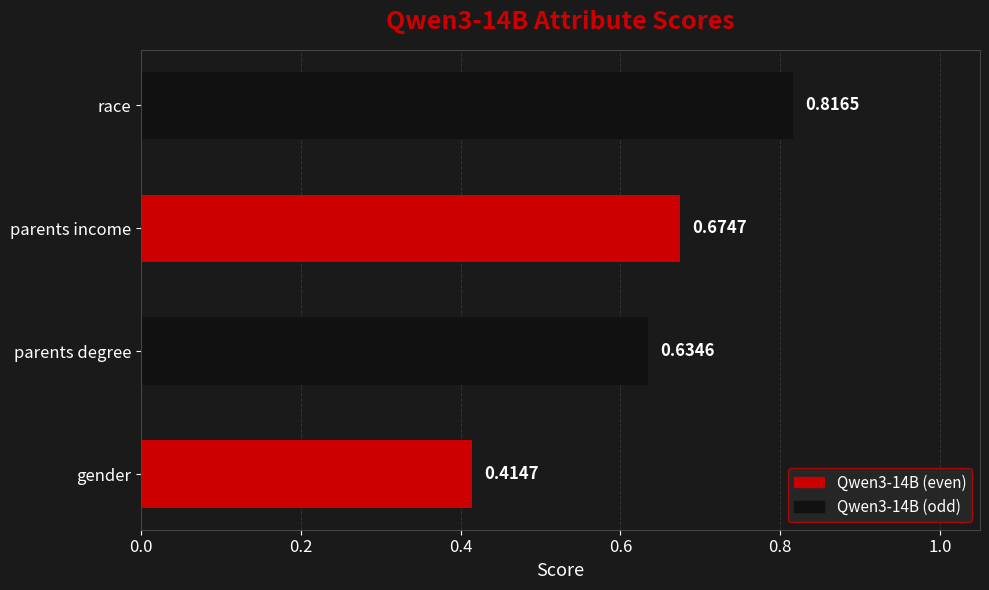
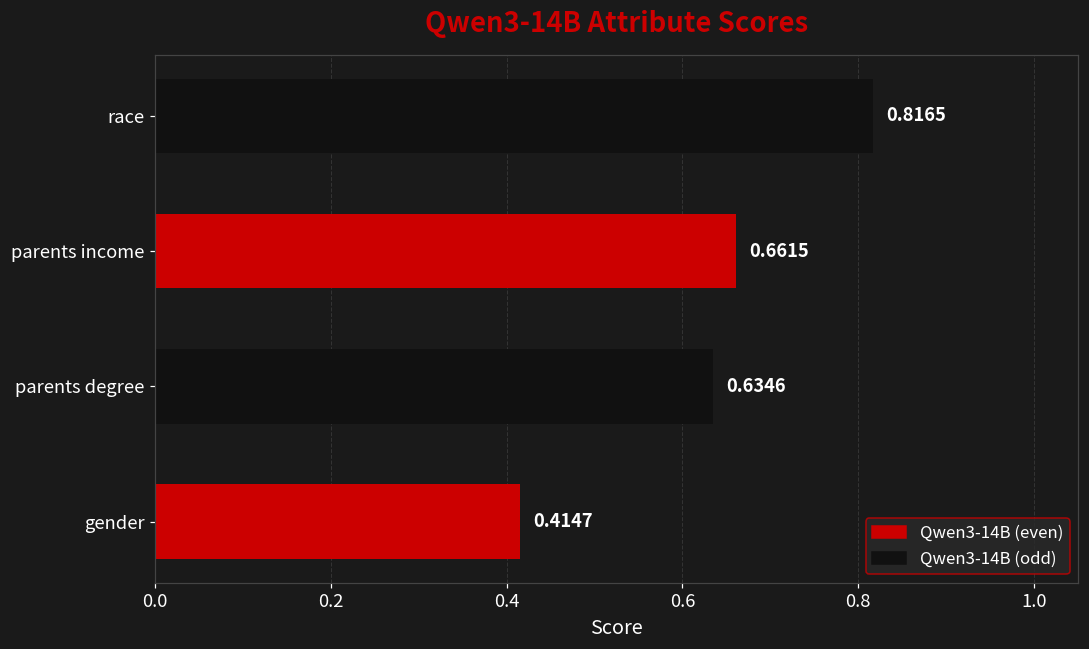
  {
    "race": 0.8165,
-   "parents income": 0.6747,
+   "parents income": 0.6615,
    "parents degree": 0.6346,
    "gender": 0.4147
  }
